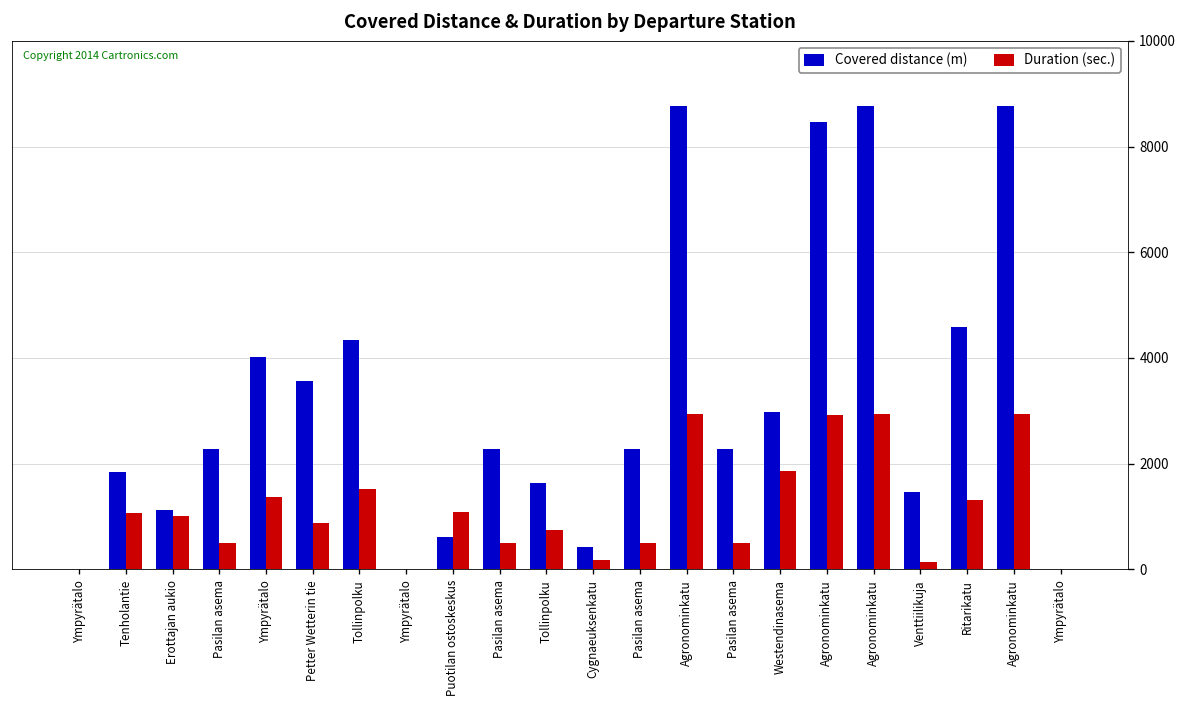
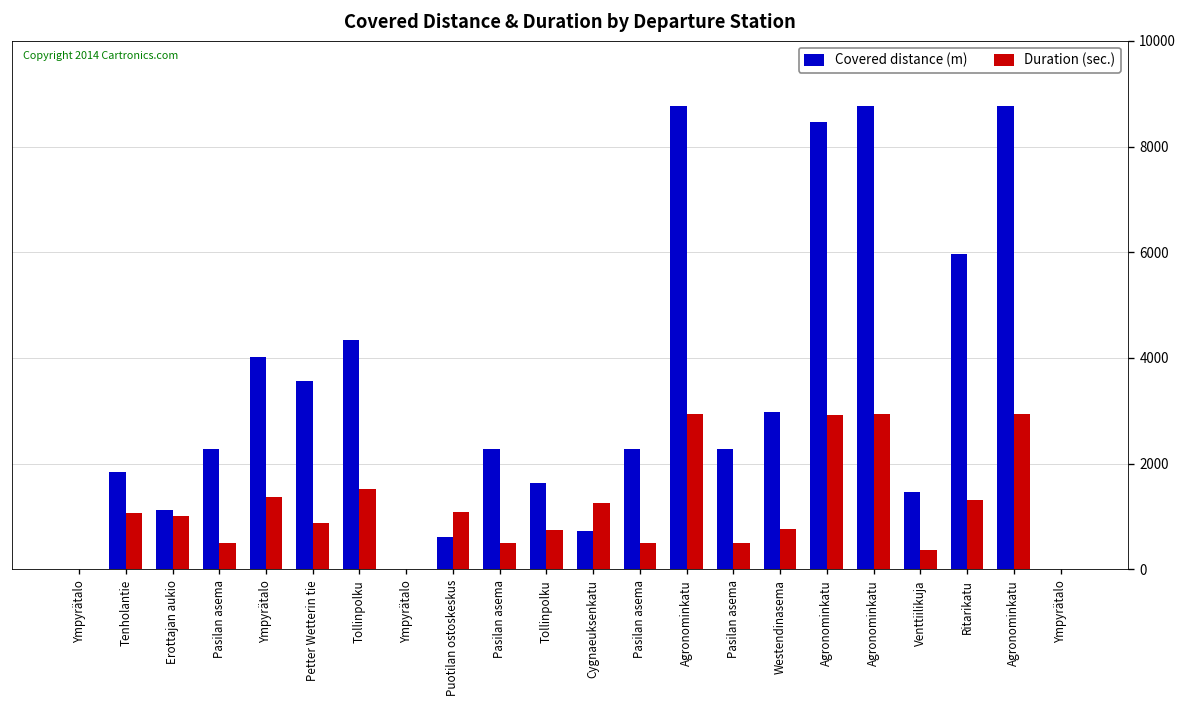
  {
    "Covered distance (m)": {
      "Tenholantie": 1800,
      "Erottajan aukio": 1100,
      "Petter Wetterin tie": 3600,
      "Puotilan ostoskeskus": 600,
-     "Cygnaeuksenkatu": 400,
+     "Cygnaeuksenkatu": 700,
      "Westendinasema": 3000,
      "Venttiilikuja": 1500,
-     "Ritarikatu": 4600
+     "Ritarikatu": 6000
    },
    "Duration (sec.)": {
      "Tenholantie": 1100,
      "Erottajan aukio": 1000,
      "Petter Wetterin tie": 900,
      "Puotilan ostoskeskus": 1100,
-     "Cygnaeuksenkatu": 200,
-     "Westendinasema": 1900,
-     "Venttiilikuja": 100,
+     "Cygnaeuksenkatu": 1300,
+     "Westendinasema": 800,
+     "Venttiilikuja": 400,
      "Ritarikatu": 1300
    }
  }
